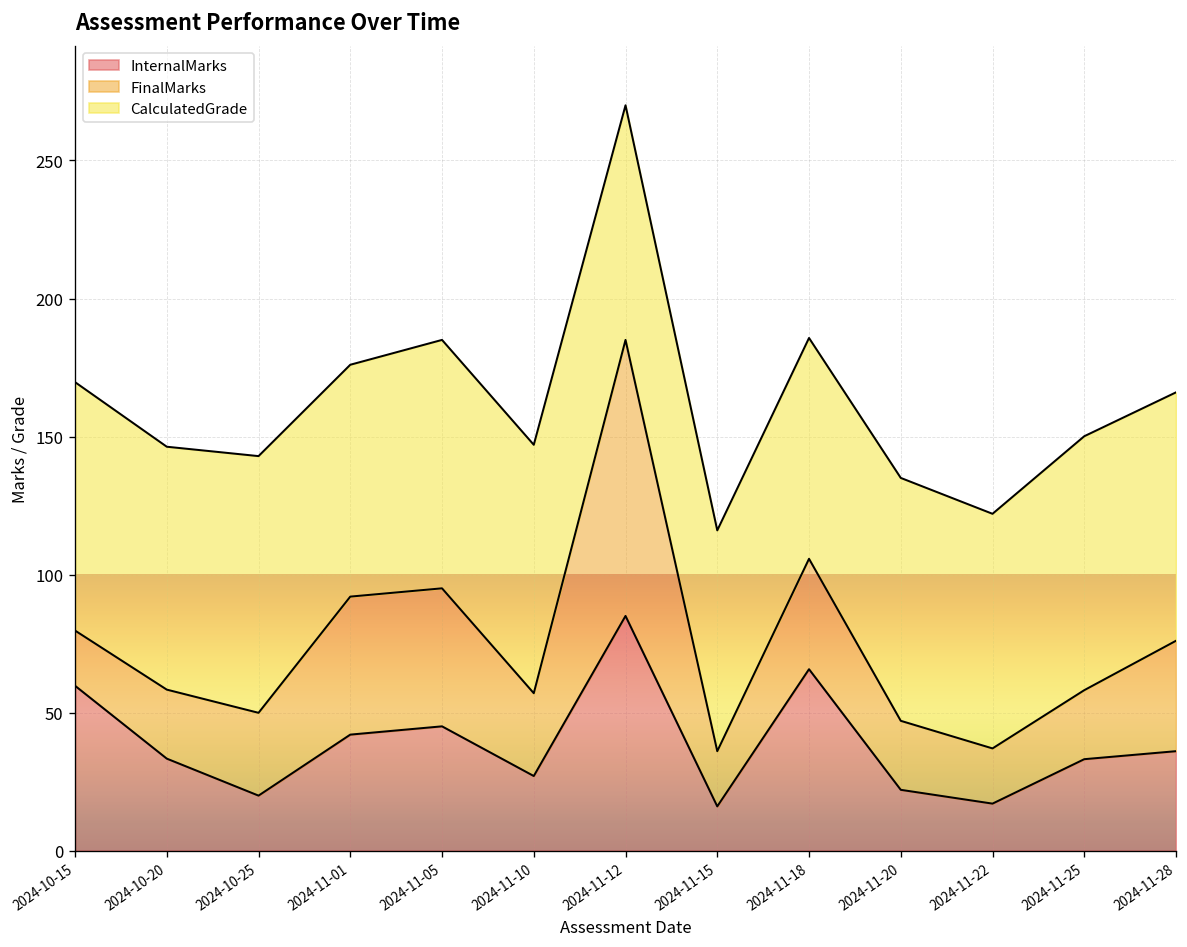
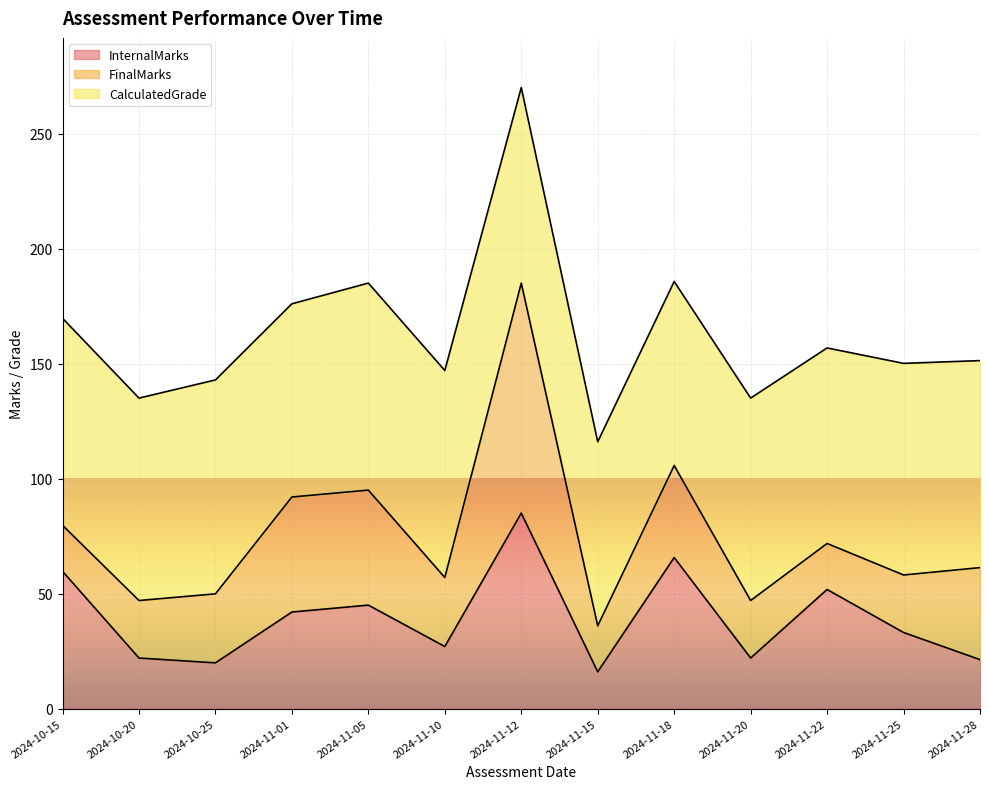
  {
    "InternalMarks": {
      "2024-10-15": 60,
-     "2024-10-20": 33,
+     "2024-10-20": 22,
      "2024-10-25": 20,
      "2024-11-01": 42,
      "2024-11-05": 45,
      "2024-11-10": 27,
      "2024-11-12": 85,
      "2024-11-15": 16,
      "2024-11-18": 66,
      "2024-11-20": 22,
-     "2024-11-22": 17,
+     "2024-11-22": 52,
      "2024-11-25": 33,
-     "2024-11-28": 36
+     "2024-11-28": 21
    }
  }
